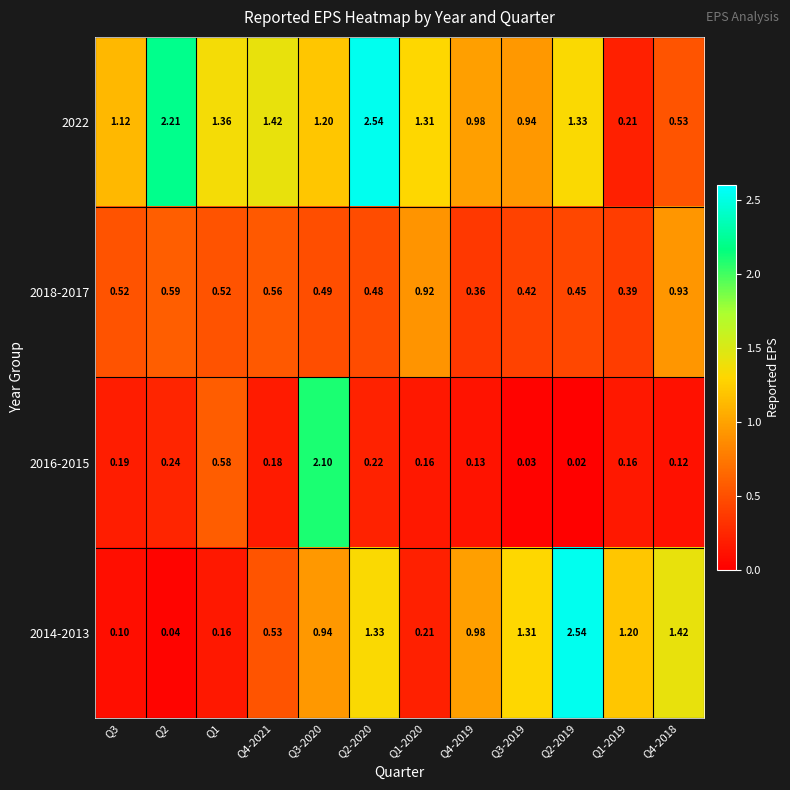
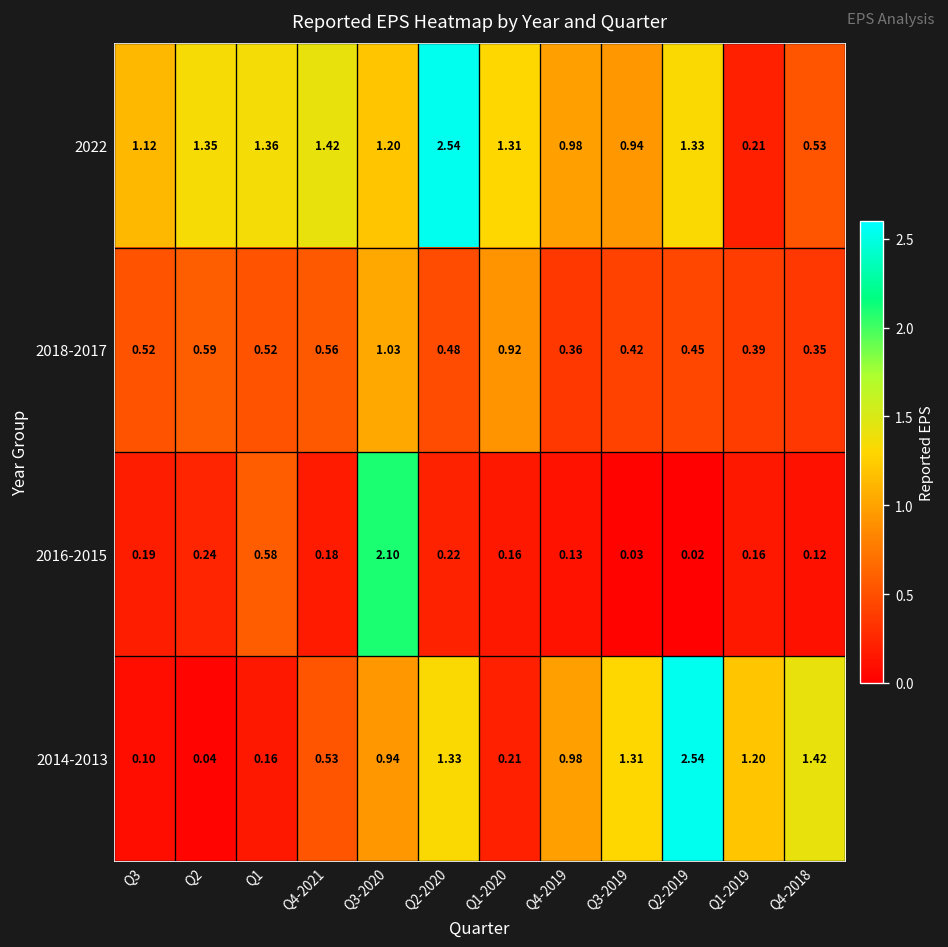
  {
    "2022": {
      "Q3": 1.12,
-     "Q2": 2.21,
+     "Q2": 1.35,
      "Q1": 1.36,
      "Q4-2021": 1.42,
      "Q3-2020": 1.20,
      "Q2-2020": 2.54,
      "Q1-2020": 1.31,
      "Q4-2019": 0.98,
      "Q3-2019": 0.94,
      "Q2-2019": 1.33,
      "Q1-2019": 0.21,
      "Q4-2018": 0.53
    },
    "2018-2017": {
      "Q3": 0.52,
      "Q2": 0.59,
      "Q1": 0.52,
      "Q4-2021": 0.56,
-     "Q3-2020": 0.49,
+     "Q3-2020": 1.03,
      "Q2-2020": 0.48,
      "Q1-2020": 0.92,
      "Q4-2019": 0.36,
      "Q3-2019": 0.42,
      "Q2-2019": 0.45,
      "Q1-2019": 0.39,
-     "Q4-2018": 0.93
+     "Q4-2018": 0.35
    },
    "2016-2015": {
      "Q3": 0.19,
      "Q2": 0.24,
      "Q1": 0.58,
      "Q4-2021": 0.18,
      "Q3-2020": 2.10,
      "Q2-2020": 0.22,
      "Q1-2020": 0.16,
      "Q4-2019": 0.13,
      "Q3-2019": 0.03,
      "Q2-2019": 0.02,
      "Q1-2019": 0.16,
      "Q4-2018": 0.12
    },
    "2014-2013": {
      "Q3": 0.10,
      "Q2": 0.04,
      "Q1": 0.16,
      "Q4-2021": 0.53,
      "Q3-2020": 0.94,
      "Q2-2020": 1.33,
      "Q1-2020": 0.21,
      "Q4-2019": 0.98,
      "Q3-2019": 1.31,
      "Q2-2019": 2.54,
      "Q1-2019": 1.20,
      "Q4-2018": 1.42
    }
  }
